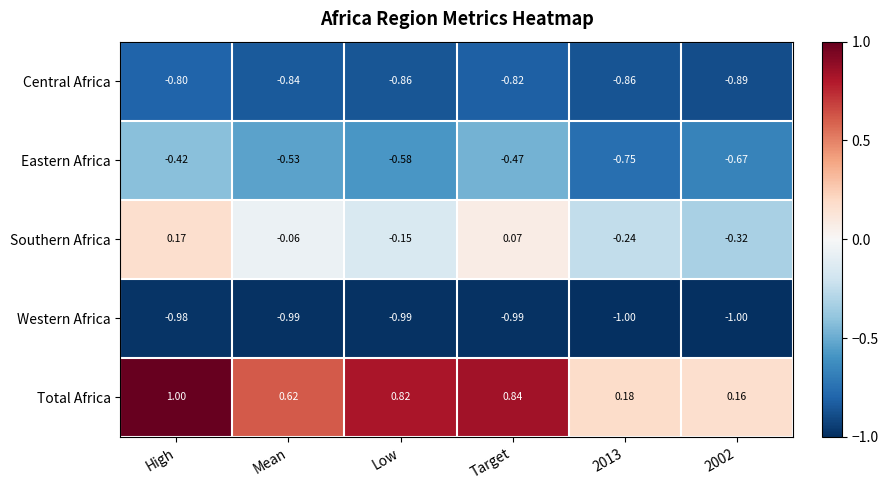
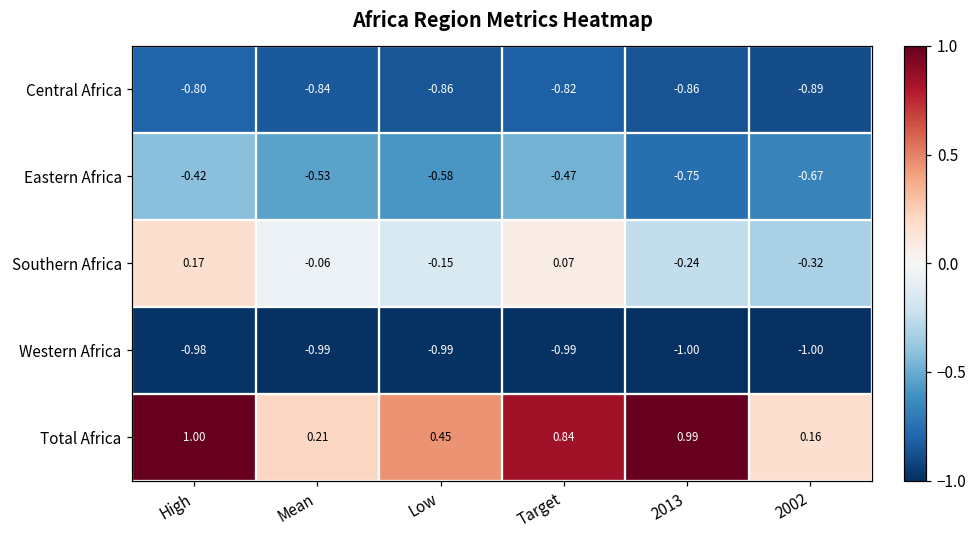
  {
    "Central Africa": {
      "High": -0.80,
      "Mean": -0.84,
      "Low": -0.86,
      "Target": -0.82,
      "2013": -0.86,
      "2002": -0.89
    },
    "Eastern Africa": {
      "High": -0.42,
      "Mean": -0.53,
      "Low": -0.58,
      "Target": -0.47,
      "2013": -0.75,
      "2002": -0.67
    },
    "Southern Africa": {
      "High": 0.17,
      "Mean": -0.06,
      "Low": -0.15,
      "Target": 0.07,
      "2013": -0.24,
      "2002": -0.32
    },
    "Western Africa": {
      "High": -0.98,
      "Mean": -0.99,
      "Low": -0.99,
      "Target": -0.99,
      "2013": -1.00,
      "2002": -1.00
    },
    "Total Africa": {
      "High": 1.00,
-     "Mean": 0.62,
-     "Low": 0.82,
+     "Mean": 0.21,
+     "Low": 0.45,
      "Target": 0.84,
-     "2013": 0.18,
+     "2013": 0.99,
      "2002": 0.16
    }
  }
